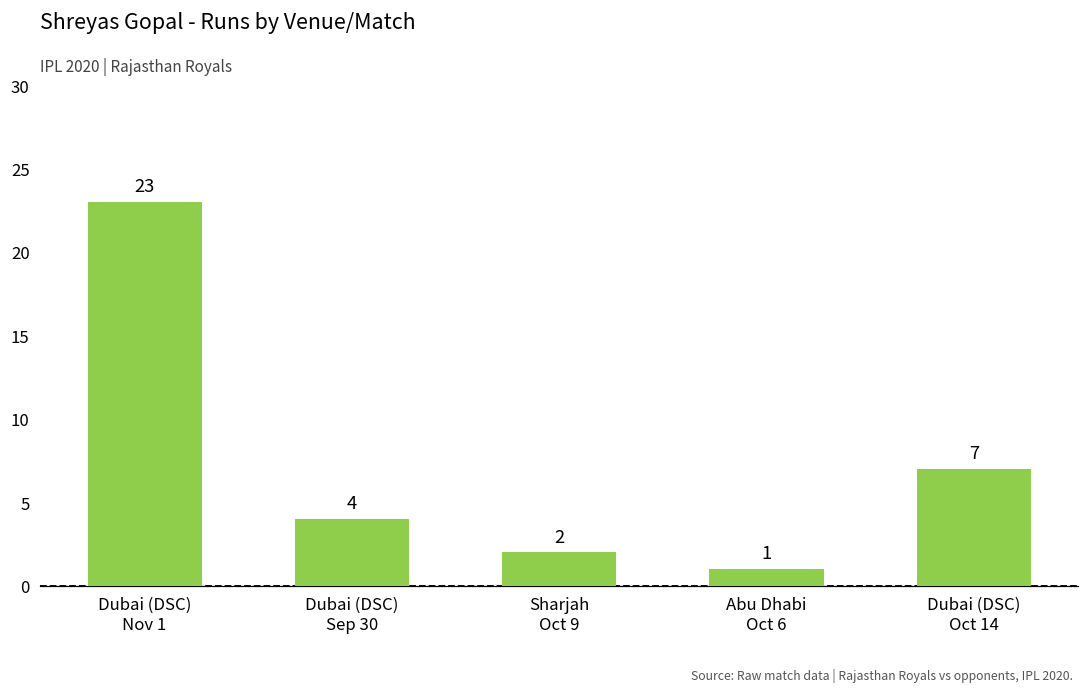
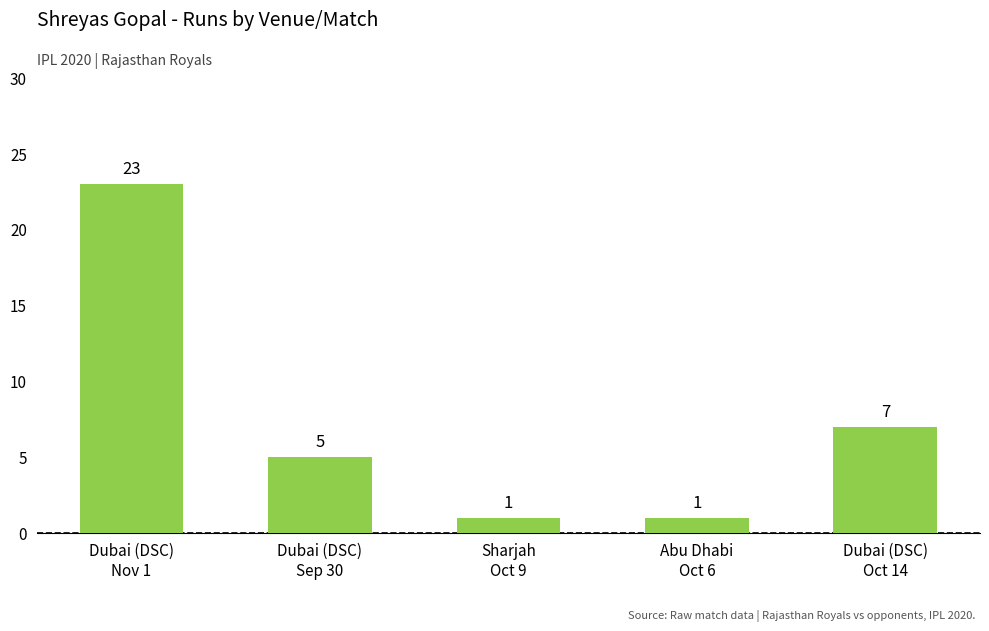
  {
    "Dubai (DSC) Nov 1": 23,
-   "Dubai (DSC) Sep 30": 4,
-   "Sharjah Oct 9": 2,
+   "Dubai (DSC) Sep 30": 5,
+   "Sharjah Oct 9": 1,
    "Abu Dhabi Oct 6": 1,
    "Dubai (DSC) Oct 14": 7
  }
